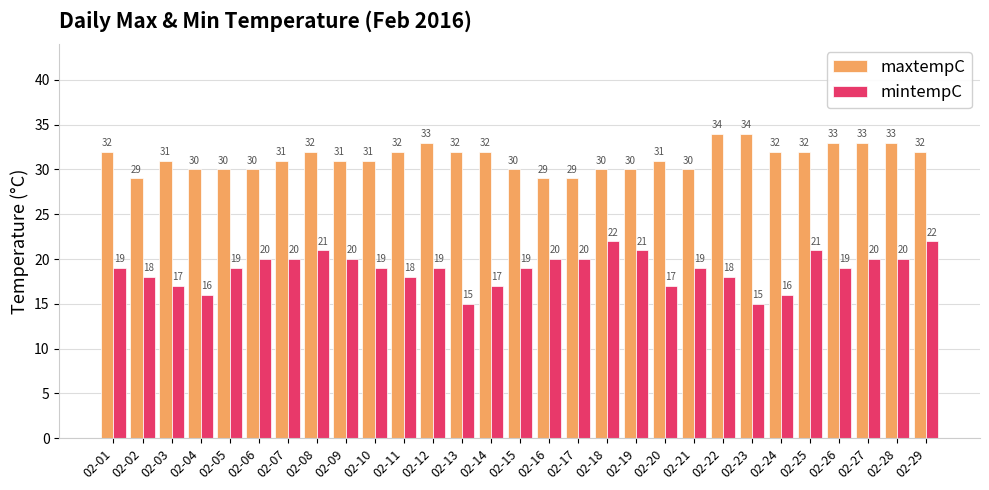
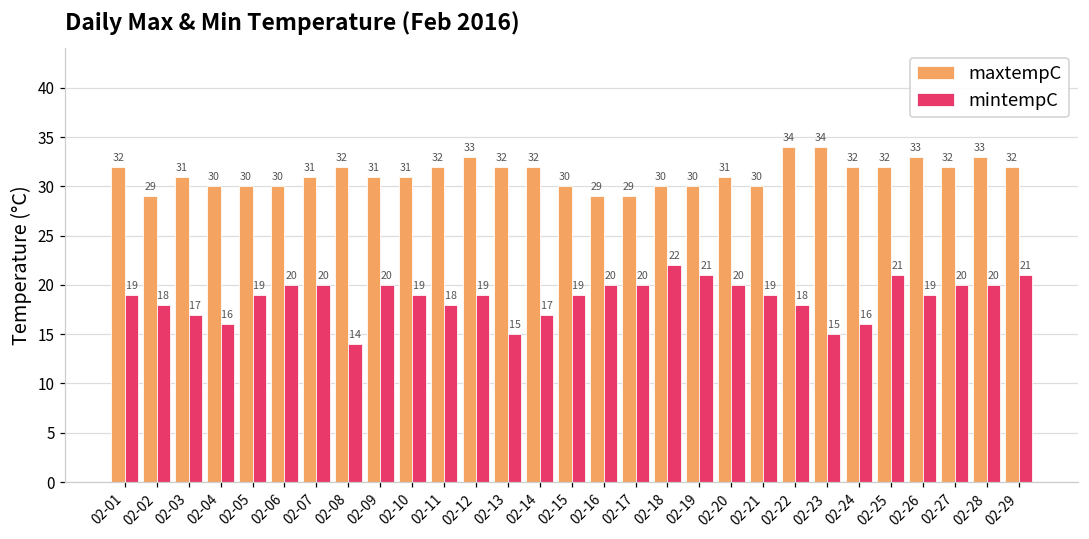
  {
    "maxtempC": {
      "02-01": 32,
      "02-02": 29,
      "02-03": 31,
      "02-04": 30,
      "02-05": 30,
      "02-06": 30,
      "02-07": 31,
      "02-08": 32,
      "02-09": 31,
      "02-10": 31,
      "02-11": 32,
      "02-12": 33,
      "02-13": 32,
      "02-14": 32,
      "02-15": 30,
      "02-16": 29,
      "02-17": 29,
      "02-18": 30,
      "02-19": 30,
      "02-20": 31,
      "02-21": 30,
      "02-22": 34,
      "02-23": 34,
      "02-24": 32,
      "02-25": 32,
      "02-26": 33,
-     "02-27": 33,
+     "02-27": 32,
      "02-28": 33,
      "02-29": 32
    },
    "mintempC": {
      "02-01": 19,
      "02-02": 18,
      "02-03": 17,
      "02-04": 16,
      "02-05": 19,
      "02-06": 20,
      "02-07": 20,
-     "02-08": 21,
+     "02-08": 14,
      "02-09": 20,
      "02-10": 19,
      "02-11": 18,
      "02-12": 19,
      "02-13": 15,
      "02-14": 17,
      "02-15": 19,
      "02-16": 20,
      "02-17": 20,
      "02-18": 22,
      "02-19": 21,
-     "02-20": 17,
+     "02-20": 20,
      "02-21": 19,
      "02-22": 18,
      "02-23": 15,
      "02-24": 16,
      "02-25": 21,
      "02-26": 19,
      "02-27": 20,
      "02-28": 20,
-     "02-29": 22
+     "02-29": 21
    }
  }
